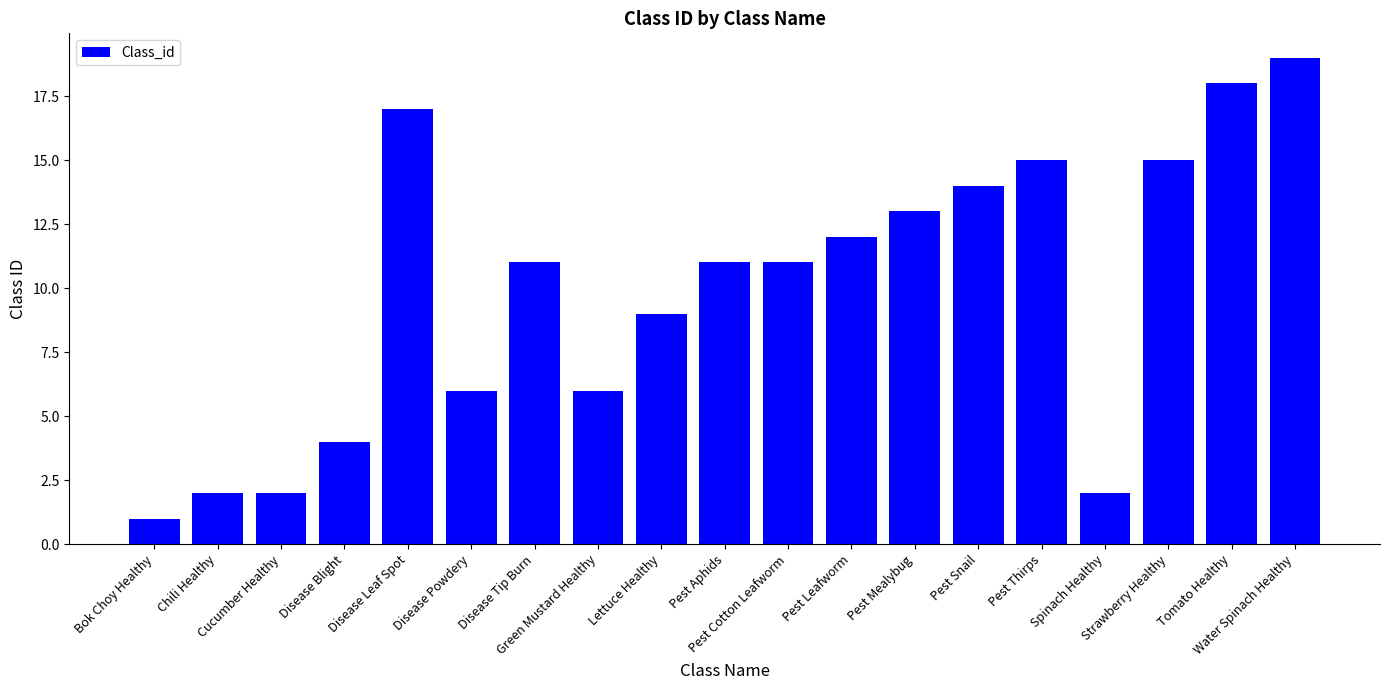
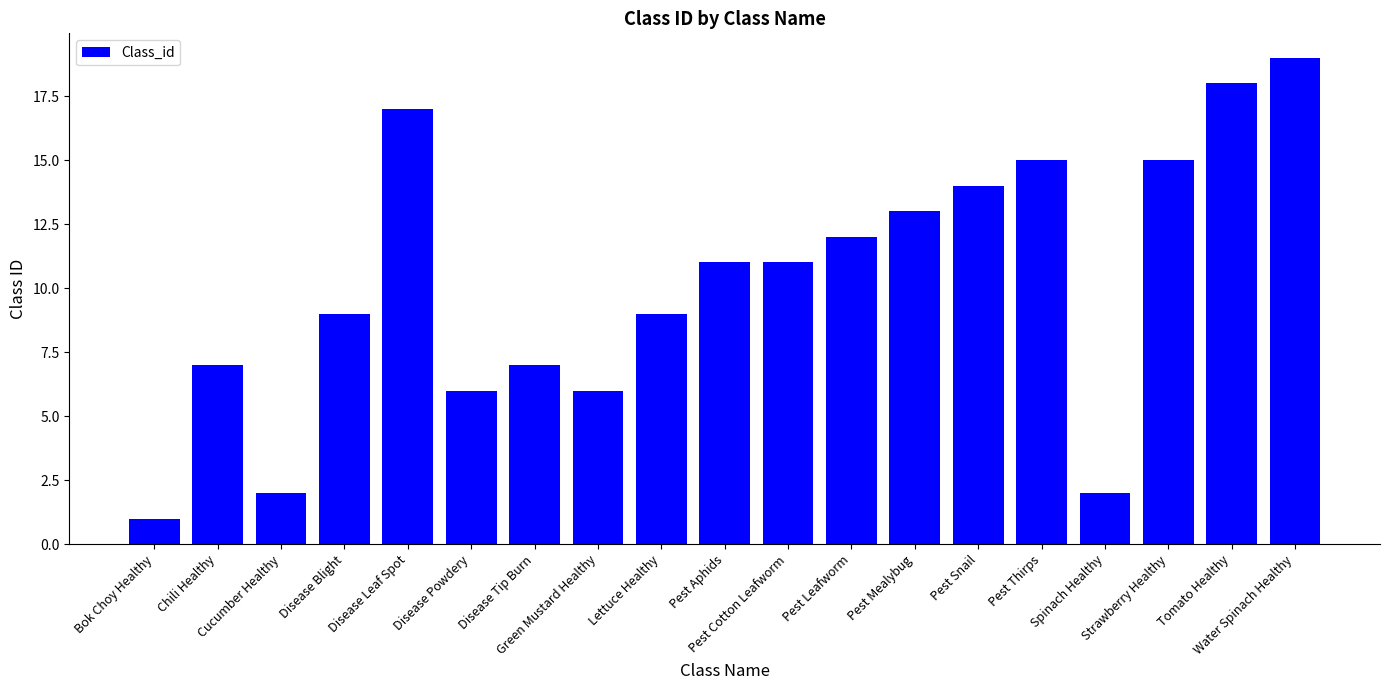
  {
    "Bok Choy Healthy": 1,
-   "Chili Healthy": 2,
+   "Chili Healthy": 7,
    "Cucumber Healthy": 2,
-   "Disease Blight": 4,
+   "Disease Blight": 9,
    "Disease Leaf Spot": 17,
    "Disease Powdery": 6,
-   "Disease Tip Burn": 11,
+   "Disease Tip Burn": 7,
    "Green Mustard Healthy": 6,
    "Lettuce Healthy": 9,
    "Pest Aphids": 11,
    "Pest Cotton Leafworm": 11,
    "Pest Leafworm": 12,
    "Pest Mealybug": 13,
    "Pest Snail": 14,
    "Pest Thirps": 15,
    "Spinach Healthy": 2,
    "Strawberry Healthy": 15,
    "Tomato Healthy": 18,
    "Water Spinach Healthy": 19
  }
